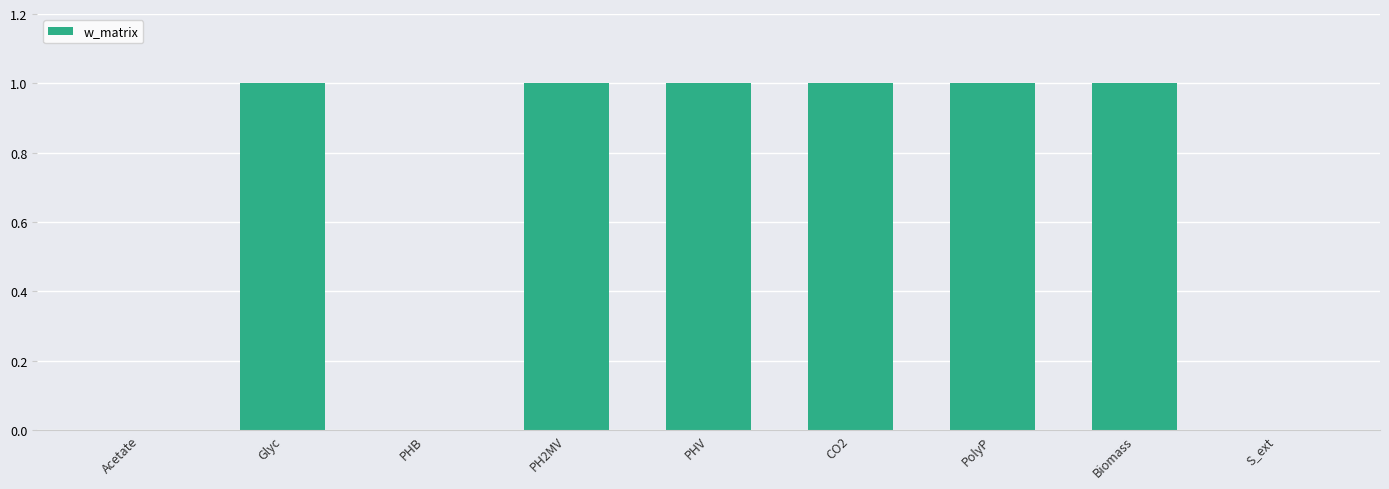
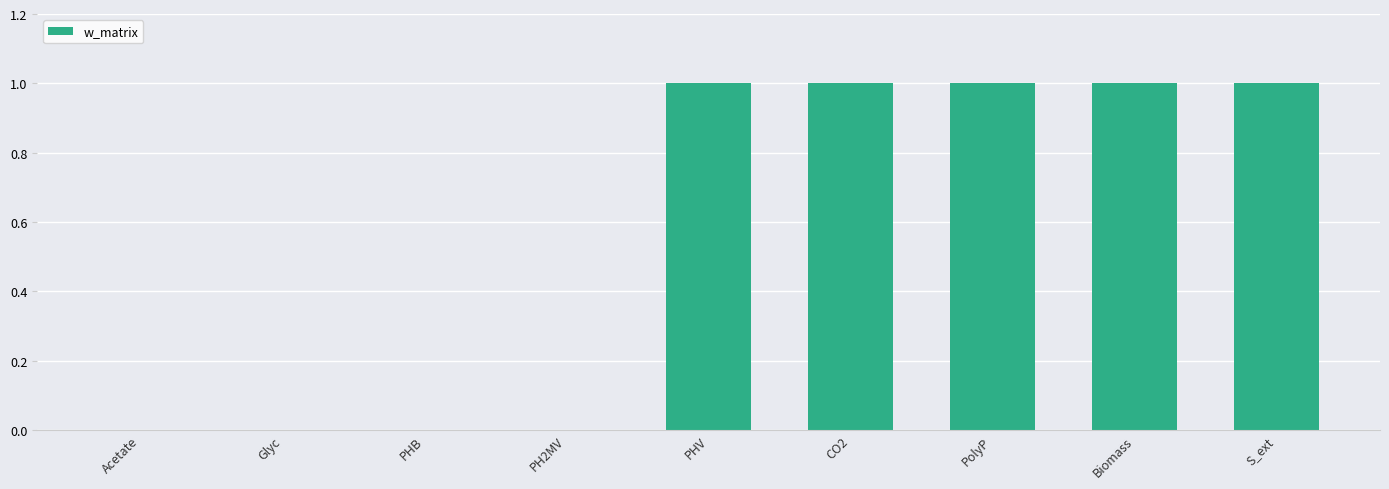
  {
    "Acetate": 0,
-   "Glyc": 1,
+   "Glyc": 0,
    "PHB": 0,
-   "PH2MV": 1,
+   "PH2MV": 0,
    "PHV": 1,
    "CO2": 1,
    "PolyP": 1,
    "Biomass": 1,
-   "S_ext": 0
+   "S_ext": 1
  }
